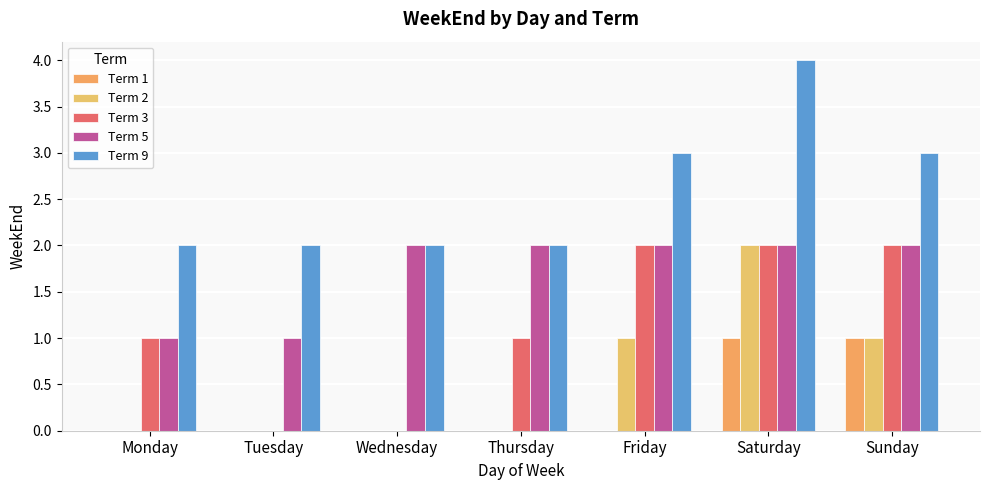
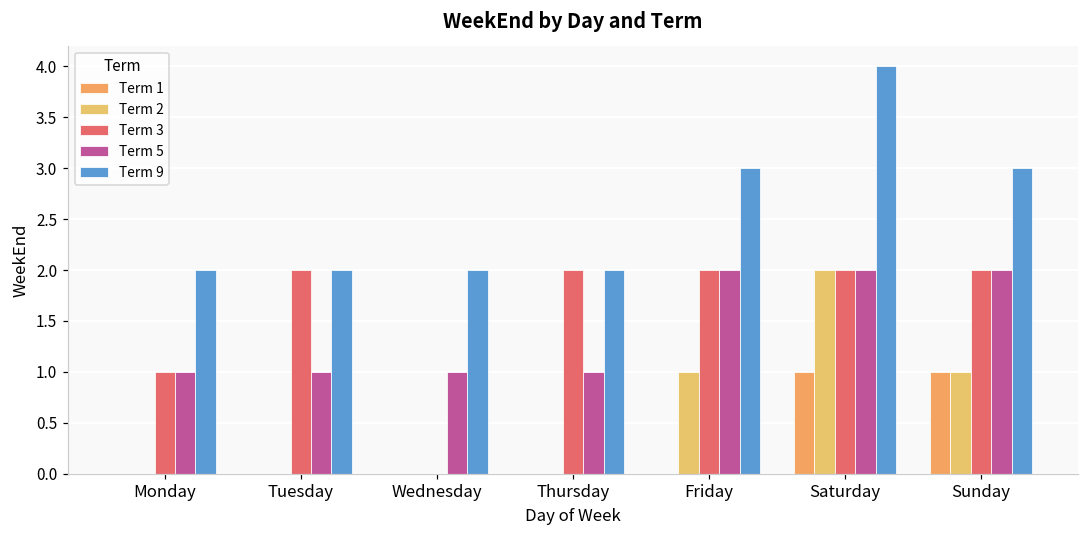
  {
    "Term 3": {
      "Monday": 1,
-     "Tuesday": 0,
+     "Tuesday": 2,
      "Wednesday": 0,
-     "Thursday": 1,
+     "Thursday": 2,
      "Friday": 2,
      "Saturday": 2,
      "Sunday": 2
    },
    "Term 5": {
      "Monday": 1,
      "Tuesday": 1,
-     "Wednesday": 2,
-     "Thursday": 2,
+     "Wednesday": 1,
+     "Thursday": 1,
      "Friday": 2,
      "Saturday": 2,
      "Sunday": 2
    },
    "Term 9": {
      "Monday": 2,
      "Tuesday": 2,
      "Wednesday": 2,
      "Thursday": 2,
      "Friday": 3,
      "Saturday": 4,
      "Sunday": 3
    }
  }
